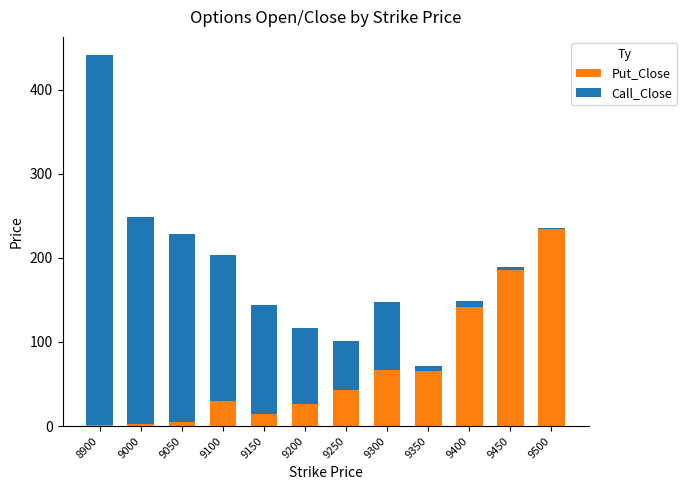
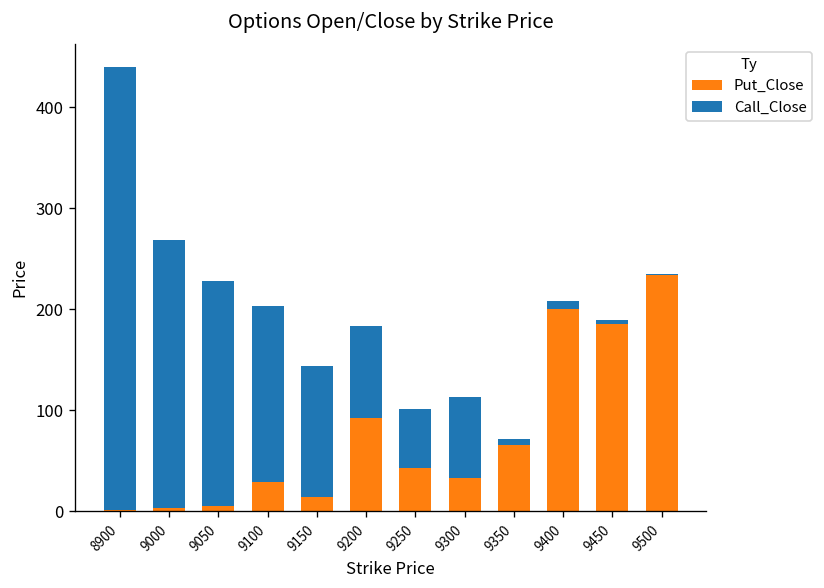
  {
    "Put_Close": {
      "9000": 0,
      "9050": 10,
      "9100": 30,
      "9150": 10,
-     "9200": 30,
+     "9200": 90,
      "9250": 40,
-     "9300": 70,
+     "9300": 30,
      "9350": 70,
-     "9400": 140,
+     "9400": 200,
      "9450": 190,
      "9500": 230
    },
    "Call_Close": {
      "8900": 440,
-     "9000": 250,
+     "9000": 270,
      "9050": 220,
      "9100": 170,
      "9150": 130,
      "9200": 90,
      "9250": 60,
      "9300": 80,
      "9350": 10,
      "9400": 10,
      "9450": 0
    }
  }
